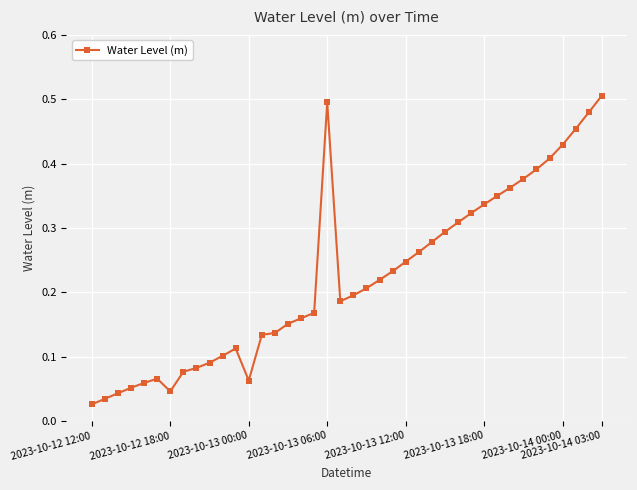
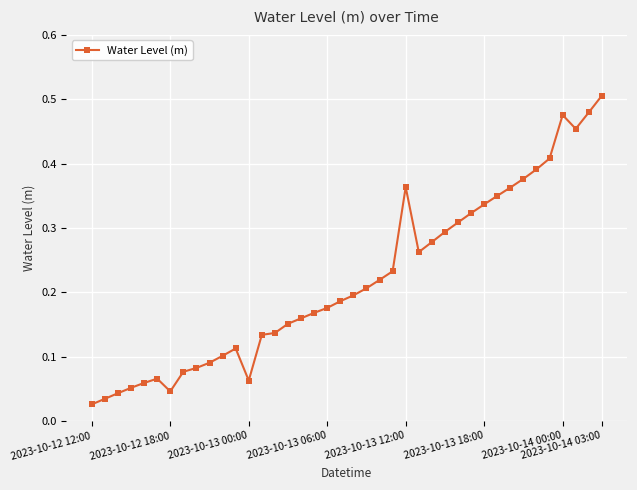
  {
    "2023-10-12 12:00": 0.03,
    "2023-10-12 18:00": 0.05,
    "2023-10-13 00:00": 0.06,
-   "2023-10-13 06:00": 0.50,
-   "2023-10-13 12:00": 0.25,
+   "2023-10-13 06:00": 0.18,
+   "2023-10-13 12:00": 0.36,
    "2023-10-13 18:00": 0.34,
-   "2023-10-14 00:00": 0.43,
+   "2023-10-14 00:00": 0.48,
    "2023-10-14 03:00": 0.51
  }
